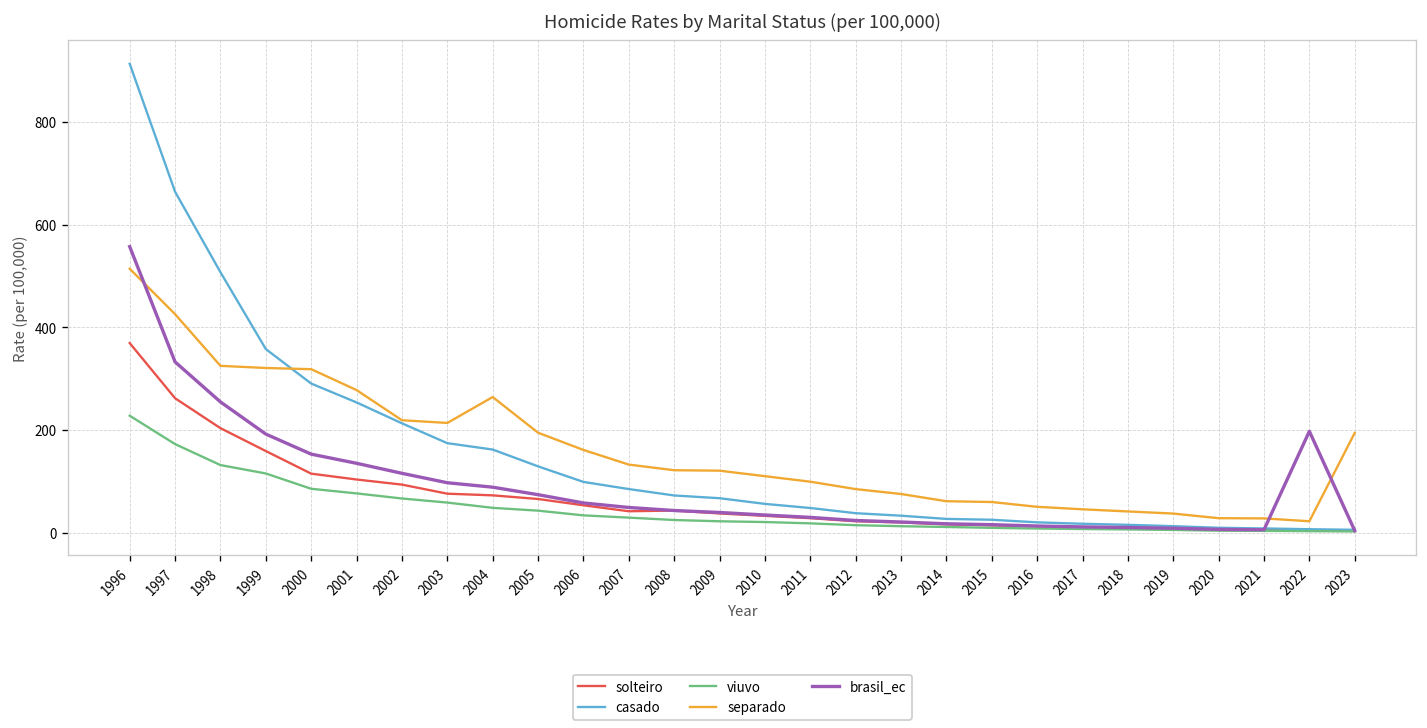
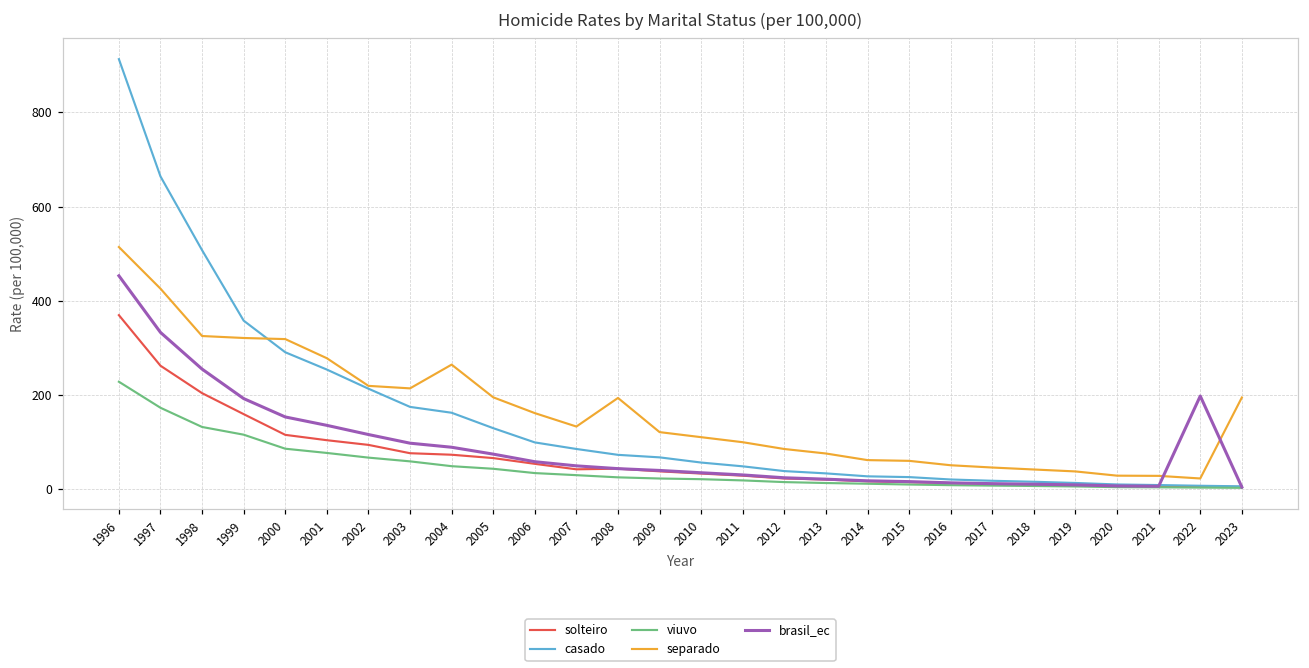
  {
    "solteiro": {
      "1996": 370,
      "1997": 260,
      "1998": 200,
      "1999": 160,
      "2000": 110,
      "2001": 100,
      "2002": 90,
      "2003": 80,
      "2004": 70,
      "2005": 70,
      "2007": 40
    },
    "casado": {
      "1996": 910,
      "1997": 660,
      "1998": 510,
      "1999": 360,
      "2000": 290,
      "2001": 250,
      "2002": 210,
      "2003": 170,
      "2004": 160,
      "2005": 130,
      "2006": 100,
      "2007": 80,
      "2008": 70,
      "2009": 70,
      "2010": 60,
      "2011": 50,
      "2012": 40,
      "2013": 30,
      "2014": 30,
      "2015": 20,
      "2016": 20,
      "2017": 20
    },
    "viuvo": {
      "1996": 230,
      "1997": 170,
      "1998": 130,
      "1999": 120,
      "2000": 90,
      "2001": 80,
      "2002": 70,
      "2003": 60,
      "2004": 50,
      "2005": 40,
      "2006": 30,
      "2007": 30,
      "2008": 20,
      "2009": 20,
      "2010": 20,
      "2011": 20,
      "2012": 10,
      "2013": 10
    },
    "separado": {
      "1996": 510,
      "1997": 430,
      "1998": 320,
      "1999": 320,
      "2000": 320,
      "2001": 280,
      "2002": 220,
      "2003": 210,
      "2004": 260,
      "2005": 190,
      "2006": 160,
      "2007": 130,
-     "2008": 120,
+     "2008": 190,
      "2009": 120,
      "2010": 110,
      "2011": 100,
      "2012": 80,
      "2013": 80,
      "2014": 60,
      "2015": 60,
      "2016": 50,
      "2017": 50,
      "2018": 40,
      "2019": 40,
      "2020": 30,
      "2021": 30,
      "2022": 20,
      "2023": 190
    },
    "brasil_ec": {
-     "1996": 560,
+     "1996": 450,
      "1997": 330,
      "1998": 250,
      "1999": 190,
      "2000": 150,
      "2001": 130,
      "2002": 120,
      "2003": 100,
      "2004": 90,
      "2005": 70,
      "2007": 50,
      "2022": 200
    }
  }
